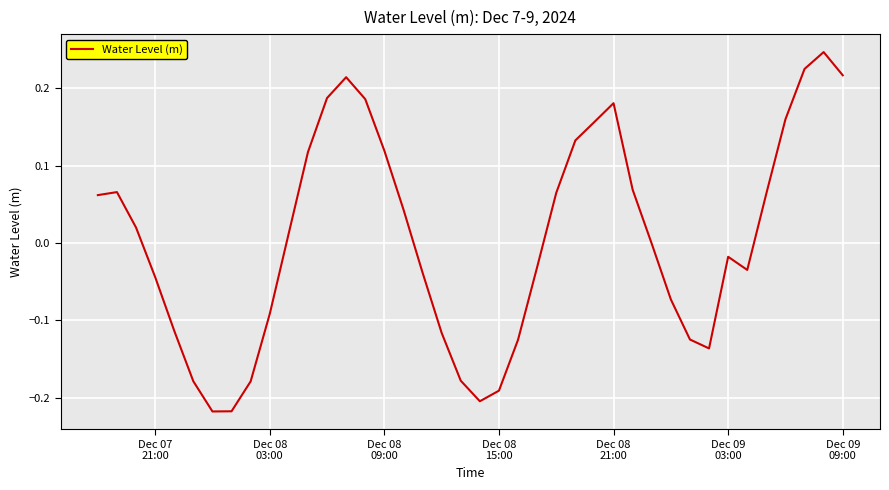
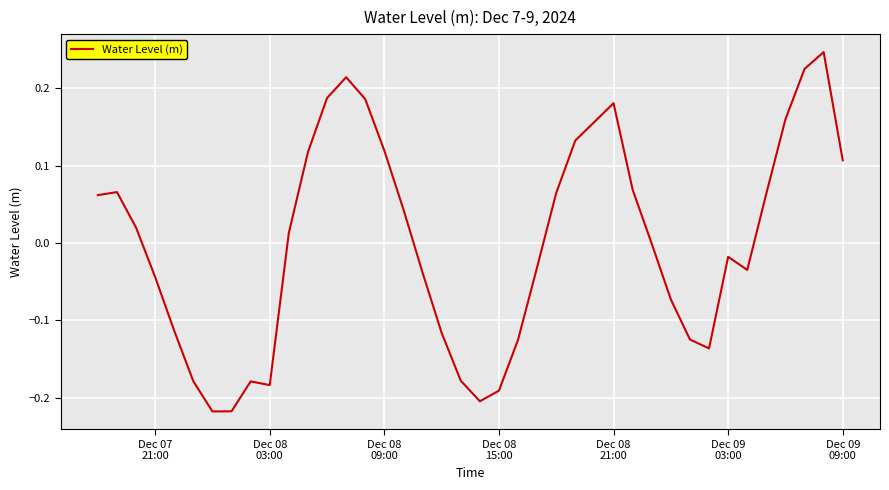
  {
    "Dec 07 21:00": -0.04,
-   "Dec 08 03:00": -0.09,
+   "Dec 08 03:00": -0.18,
    "Dec 08 09:00": 0.12,
    "Dec 08 15:00": -0.19,
    "Dec 08 21:00": 0.18,
    "Dec 09 03:00": -0.02,
-   "Dec 09 09:00": 0.22
+   "Dec 09 09:00": 0.11
  }
